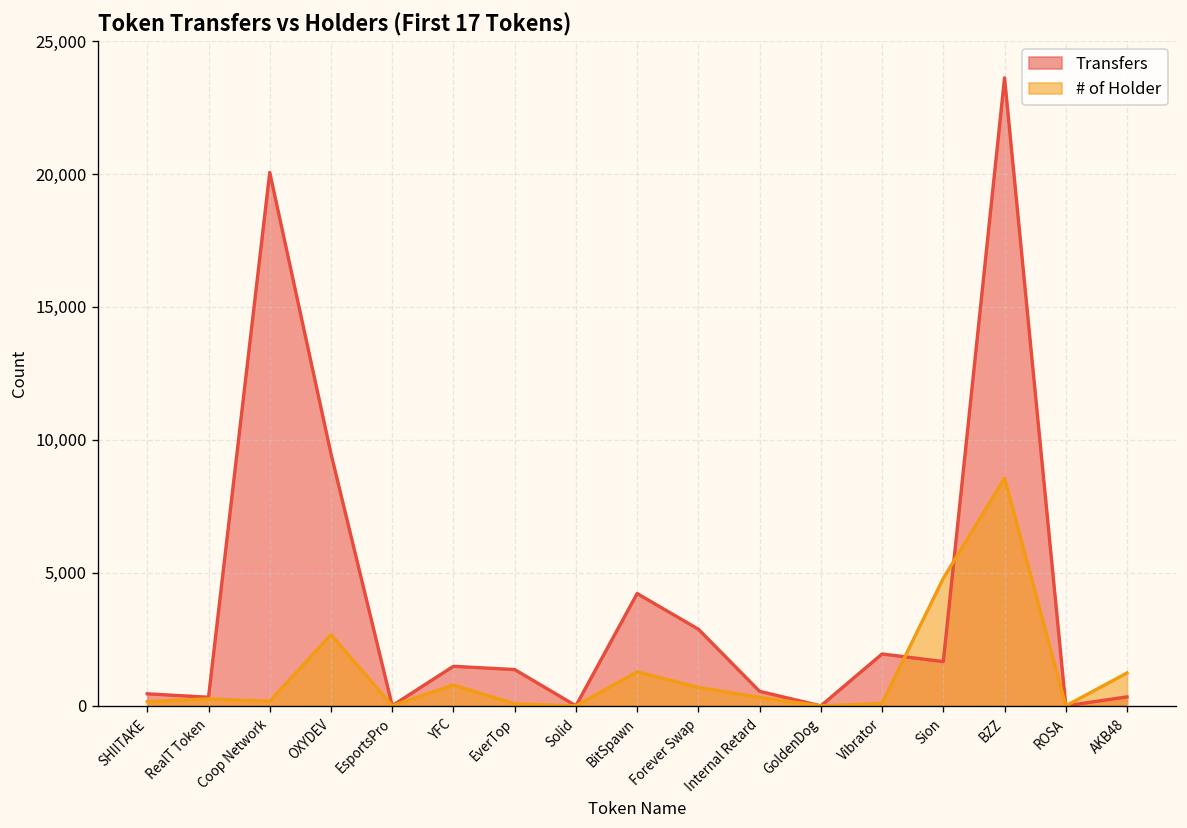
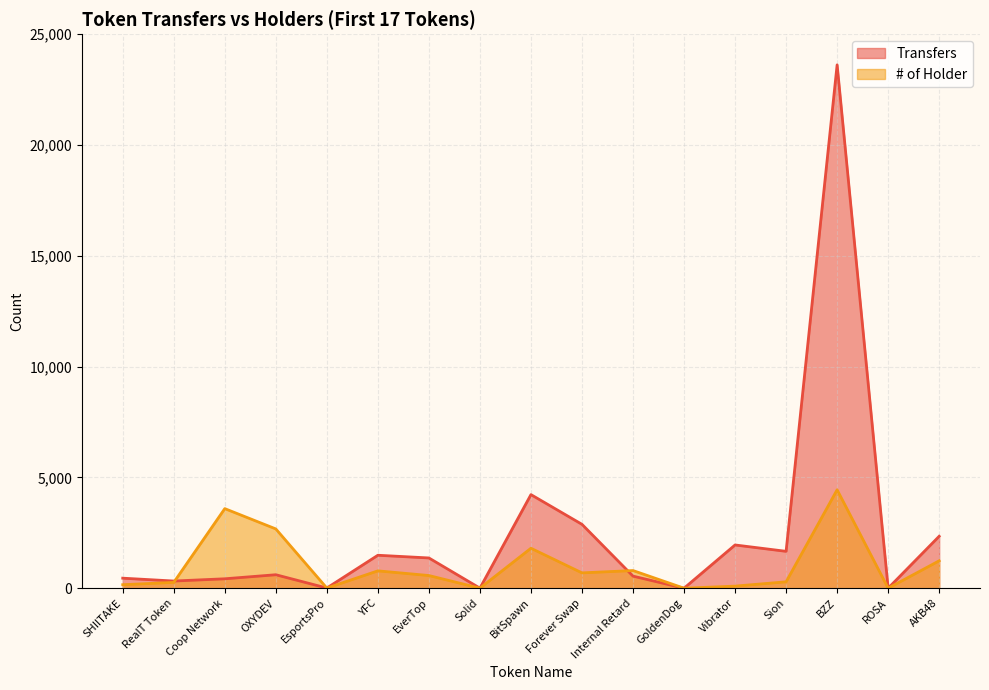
  {
    "Transfers": {
      "SHIITAKE": "500",
-     "Coop Network": "20,100",
-     "OXYDEV": "9,500",
+     "Coop Network": "400",
+     "OXYDEV": "600",
      "YFC": "1,500",
      "EverTop": "1,400",
      "BitSpawn": "4,200",
      "Forever Swap": "2,900",
      "Internal Retard": "500",
      "Vibrator": "2,000",
      "Sion": "1,700",
      "BZZ": "23,600",
-     "AKB48": "300"
+     "AKB48": "2,300"
    },
    "# of Holder": {
      "SHIITAKE": "200",
-     "Coop Network": "200",
+     "Coop Network": "3,600",
      "OXYDEV": "2,700",
      "YFC": "800",
-     "EverTop": "100",
-     "BitSpawn": "1,300",
+     "EverTop": "600",
+     "BitSpawn": "1,800",
      "Forever Swap": "700",
-     "Internal Retard": "300",
+     "Internal Retard": "800",
      "Vibrator": "100",
-     "Sion": "4,800",
-     "BZZ": "8,600",
+     "Sion": "300",
+     "BZZ": "4,400",
      "AKB48": "1,200"
    }
  }
